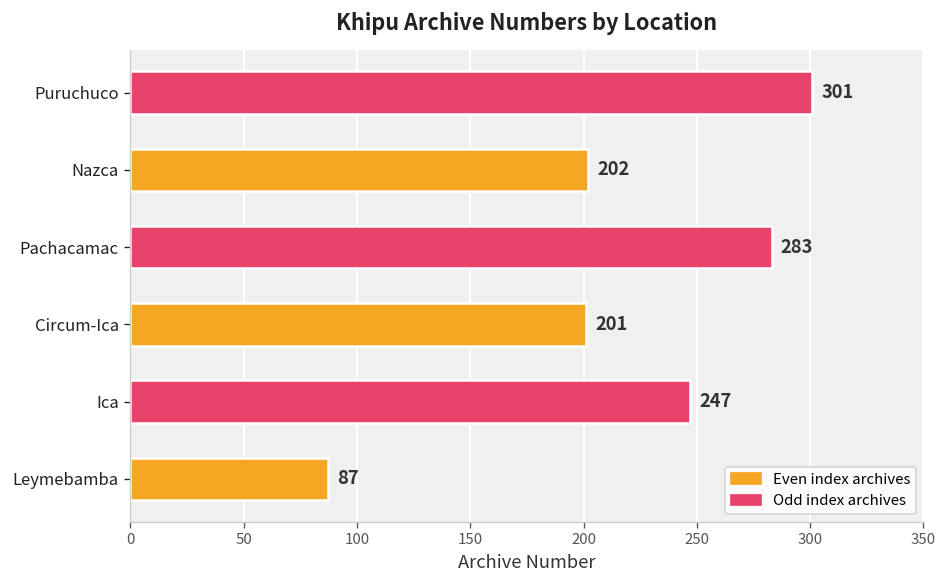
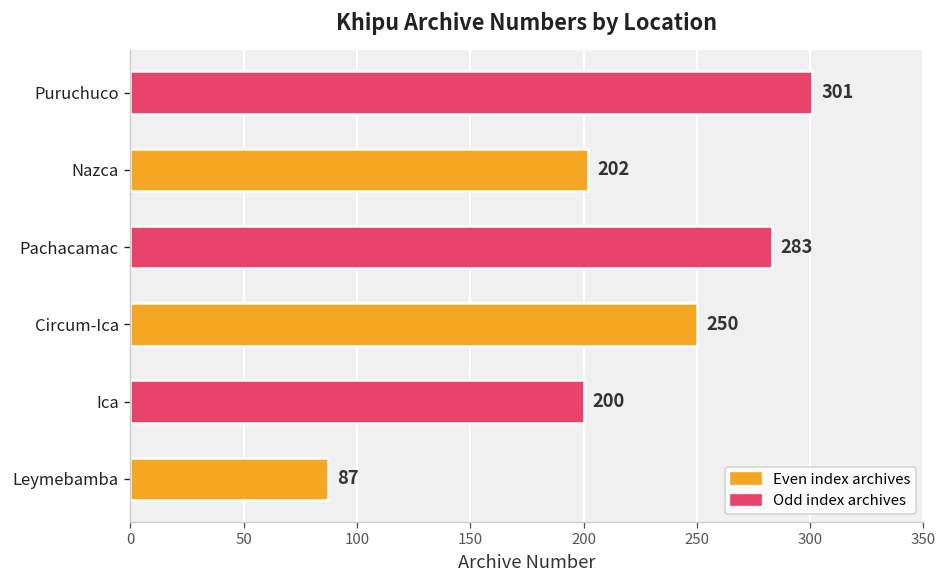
  {
    "Puruchuco": 301,
    "Nazca": 202,
    "Pachacamac": 283,
-   "Circum-Ica": 201,
-   "Ica": 247,
+   "Circum-Ica": 250,
+   "Ica": 200,
    "Leymebamba": 87
  }
